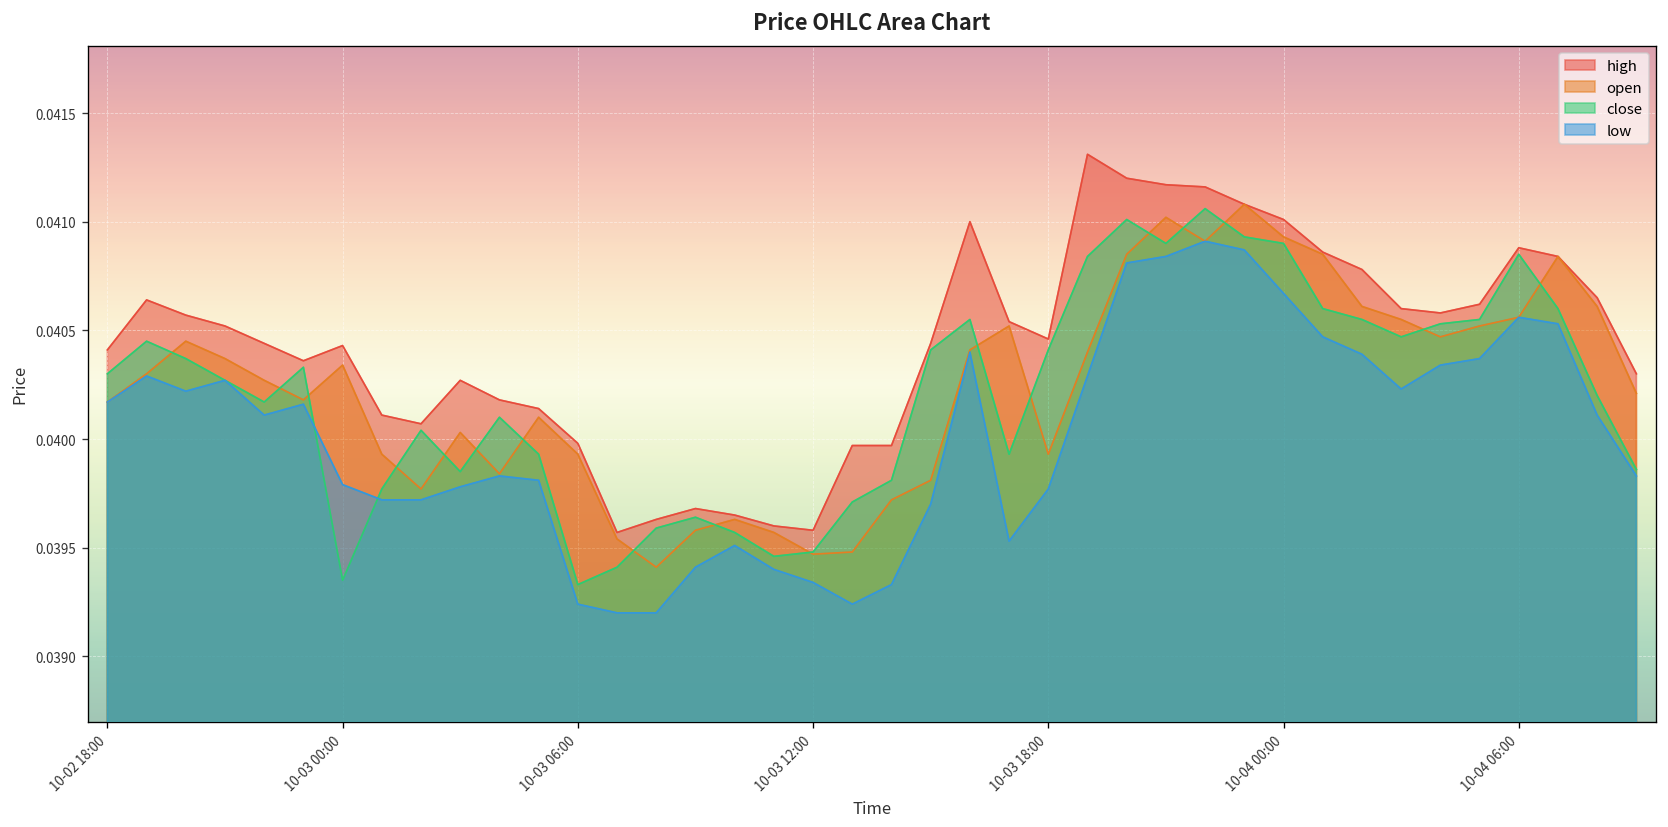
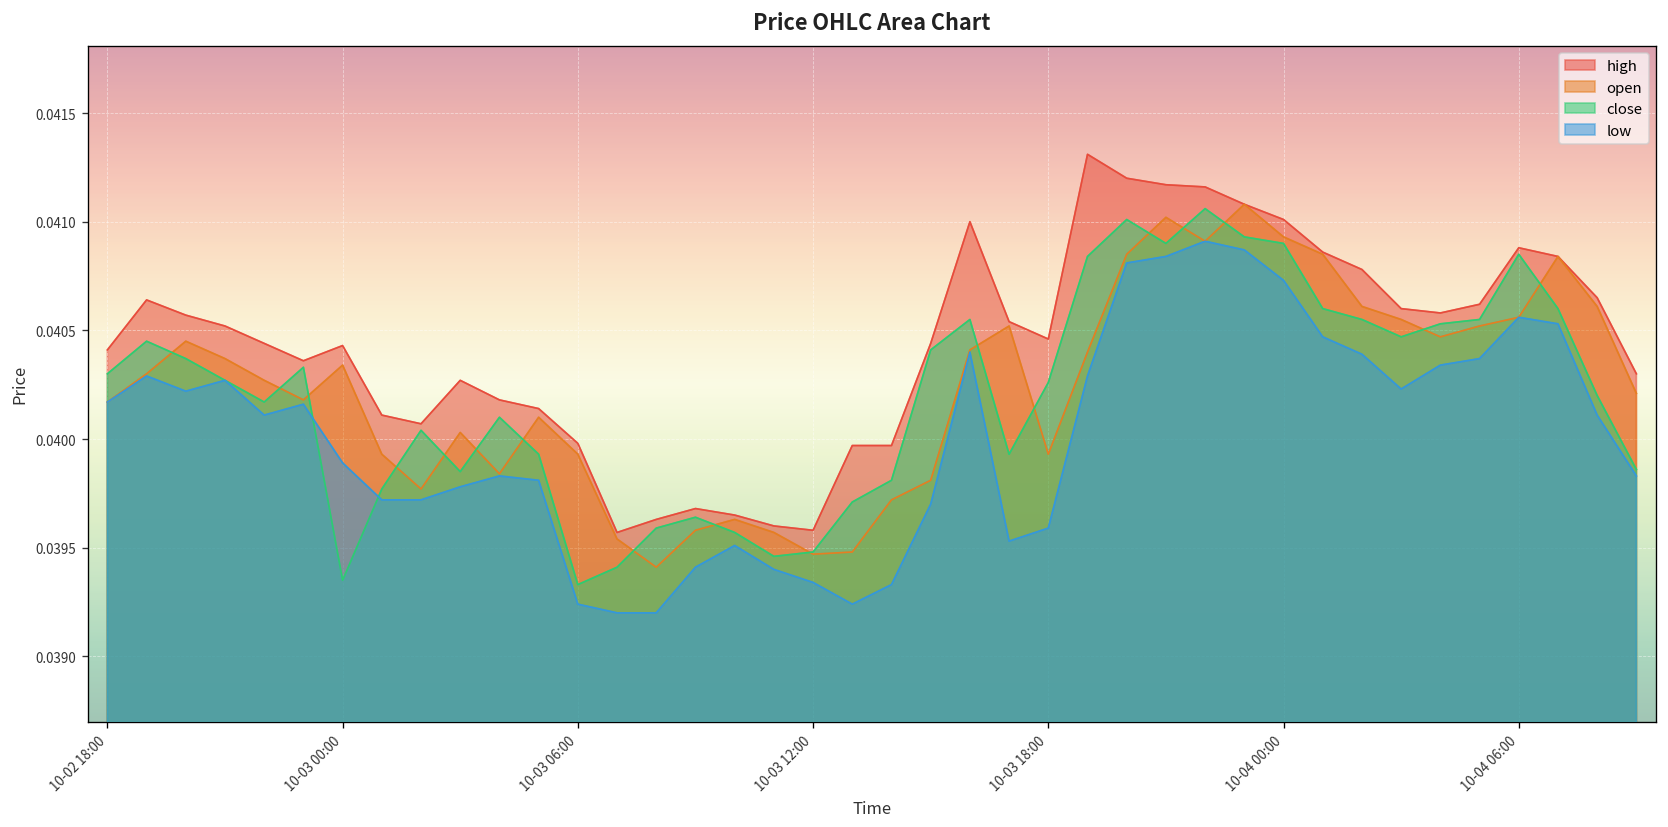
  {
    "close": {
      "10-02 18:00": 0.04030,
      "10-03 00:00": 0.03935,
      "10-03 06:00": 0.03933,
-     "10-03 18:00": 0.04041,
+     "10-03 18:00": 0.04026,
      "10-04 00:00": 0.04090,
      "10-04 06:00": 0.04085
    },
    "low": {
-     "10-03 00:00": 0.03979,
+     "10-03 00:00": 0.03989,
      "10-03 06:00": 0.03924,
      "10-03 12:00": 0.03934,
-     "10-03 18:00": 0.03977,
-     "10-04 00:00": 0.04067
+     "10-03 18:00": 0.03959,
+     "10-04 00:00": 0.04073
    }
  }
